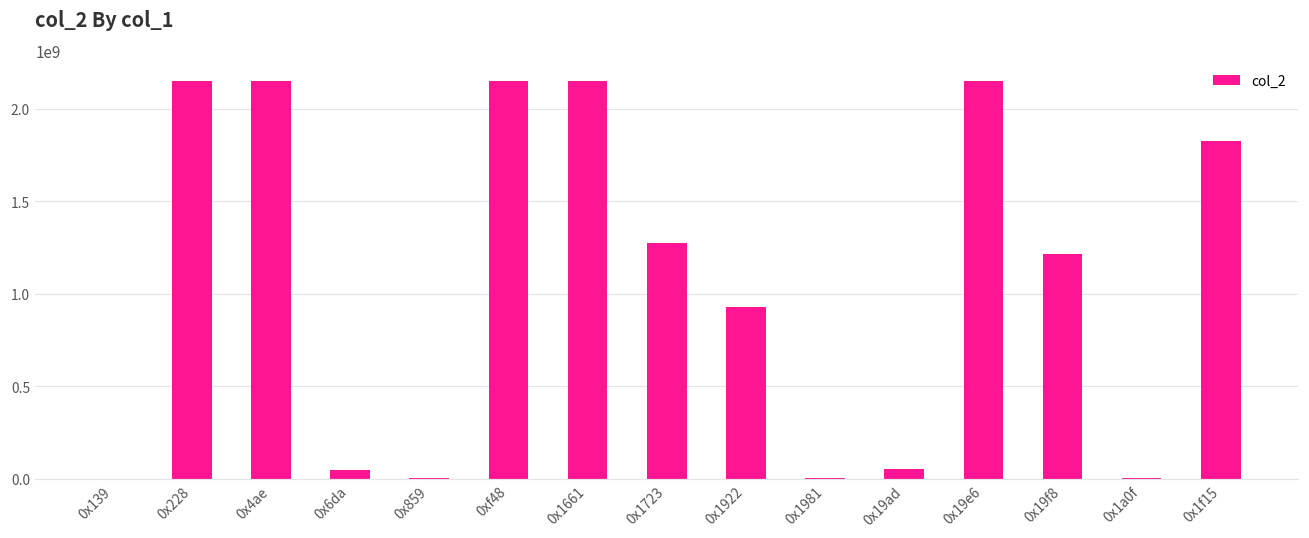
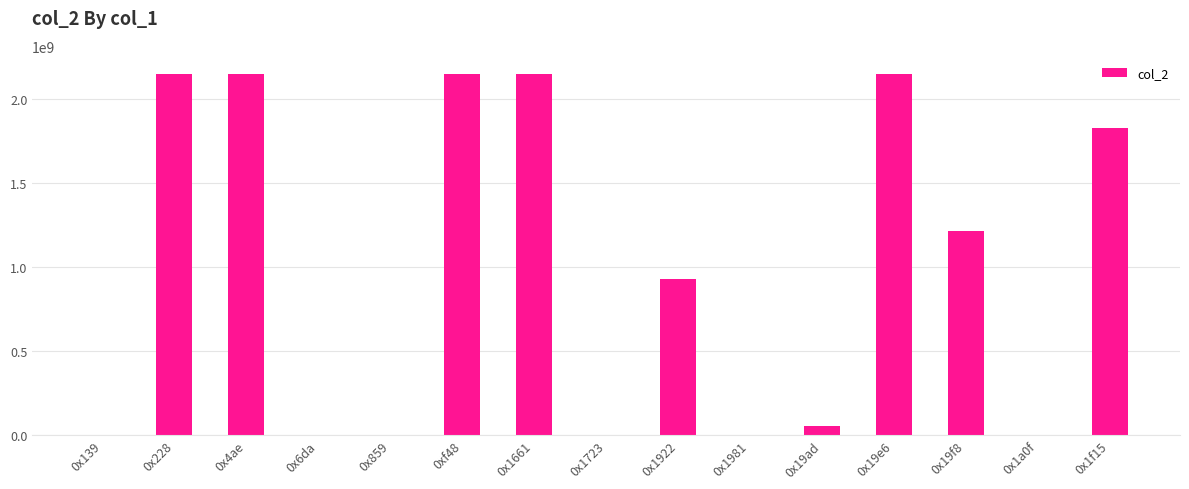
  {
    "0x228": 2150000000,
    "0x4ae": 2150000000,
-   "0x6da": 50000000,
+   "0x6da": 0,
    "0xf48": 2150000000,
    "0x1661": 2150000000,
-   "0x1723": 1270000000,
+   "0x1723": 0,
    "0x1922": 930000000,
    "0x19ad": 50000000,
    "0x19e6": 2150000000,
    "0x19f8": 1210000000,
    "0x1f15": 1830000000
  }
